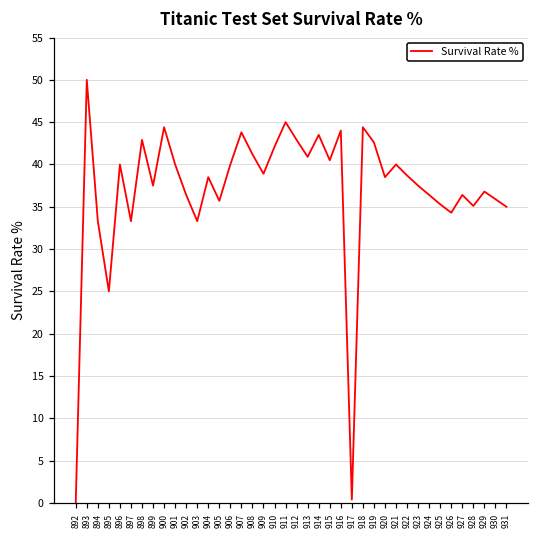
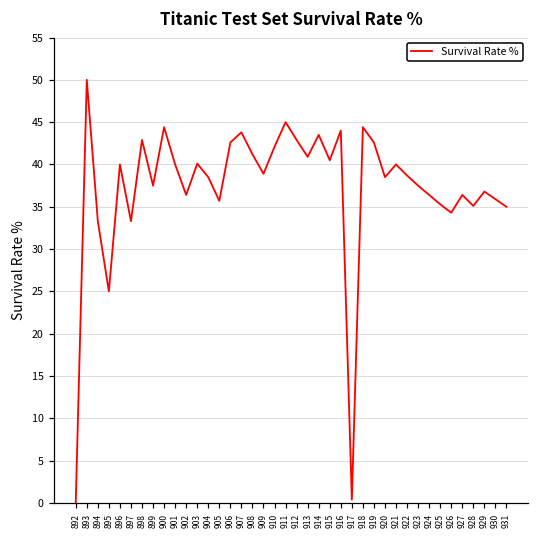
  {
    "892": 0,
    "893": 50,
    "894": 33,
    "895": 25,
    "896": 40,
    "897": 33,
    "898": 43,
    "899": 38,
    "900": 44,
    "901": 40,
    "902": 36,
-   "903": 33,
+   "903": 40,
    "904": 39,
    "905": 36,
-   "906": 40,
+   "906": 43,
    "907": 44,
    "908": 41,
    "909": 39,
    "910": 42,
    "911": 45,
    "912": 43,
    "913": 41,
    "914": 44,
    "915": 41,
    "916": 44,
    "917": 0,
    "918": 44,
    "919": 43,
    "920": 39,
    "921": 40,
    "922": 39,
    "923": 38,
    "924": 36,
    "925": 35,
    "926": 34,
    "927": 36,
    "928": 35,
    "929": 37,
    "930": 36,
    "931": 35
  }
